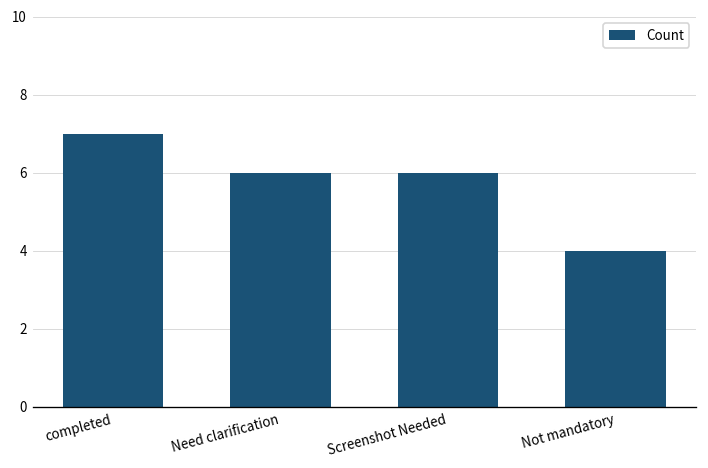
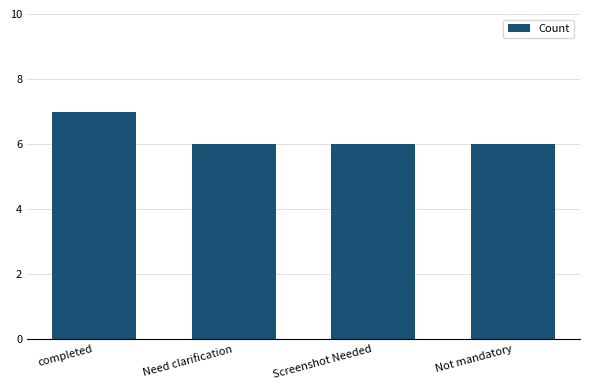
  {
    "completed": 7,
    "Need clarification": 6,
    "Screenshot Needed": 6,
-   "Not mandatory": 4
+   "Not mandatory": 6
  }
